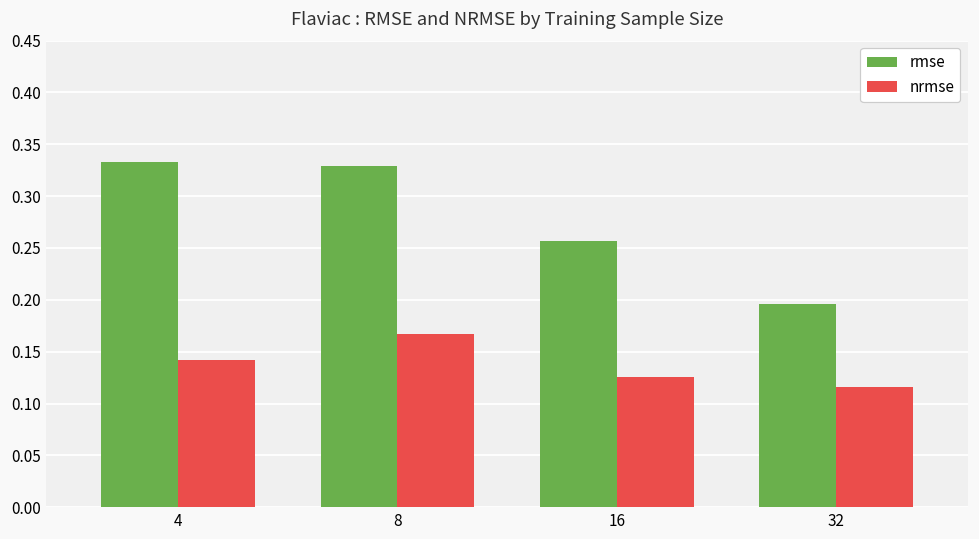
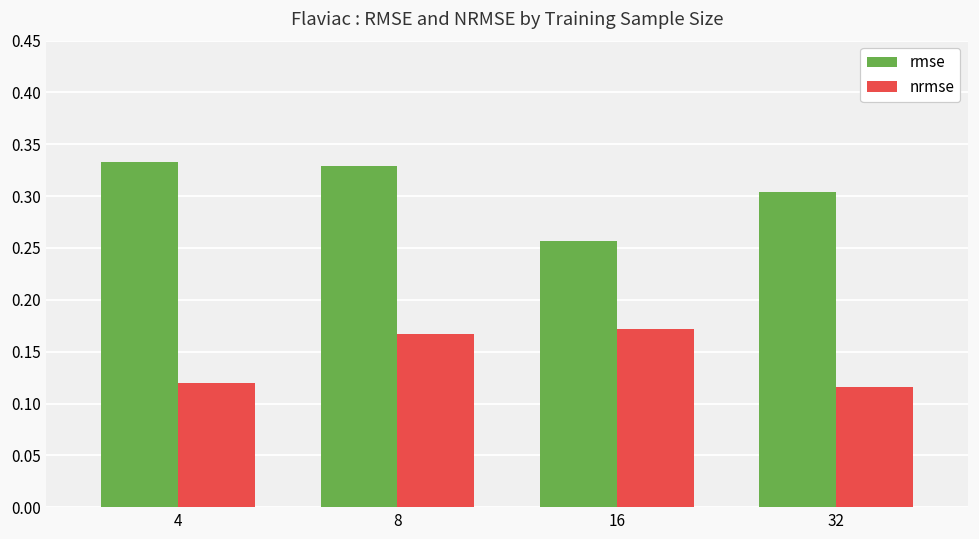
  {
    "rmse": {
      "4": 0.33,
      "8": 0.33,
      "16": 0.26,
-     "32": 0.20
+     "32": 0.30
    },
    "nrmse": {
-     "4": 0.14,
+     "4": 0.12,
      "8": 0.17,
-     "16": 0.13,
+     "16": 0.17,
      "32": 0.12
    }
  }
